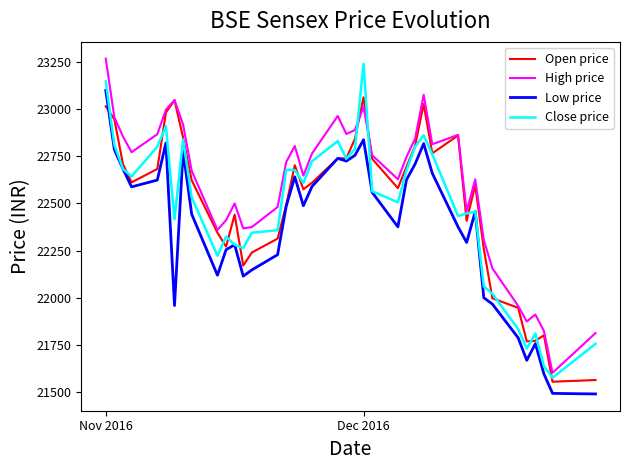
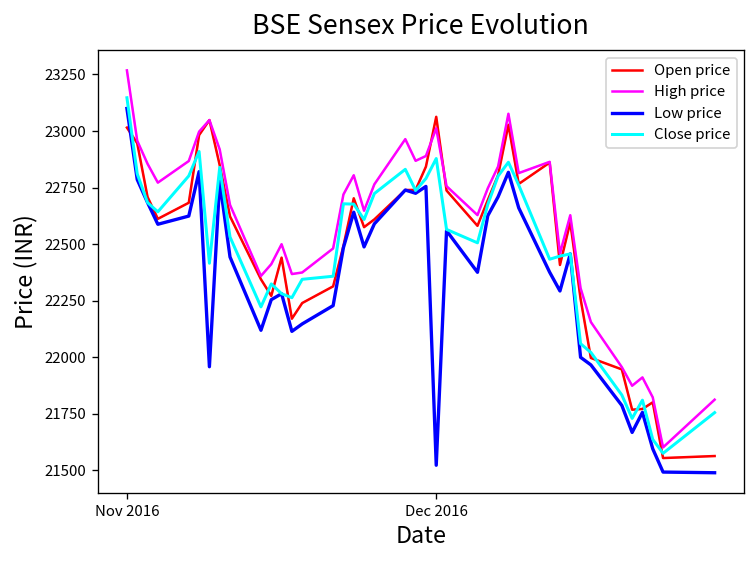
  {
    "Open price": {
      "Nov 2016": 23020,
      "Dec 2016": 23060
    },
    "High price": {
      "Nov 2016": 23270,
      "Dec 2016": 23010
    },
    "Low price": {
      "Nov 2016": 23100,
-     "Dec 2016": 22840
+     "Dec 2016": 21520
    },
    "Close price": {
      "Nov 2016": 23150,
-     "Dec 2016": 23240
+     "Dec 2016": 22880
    }
  }
